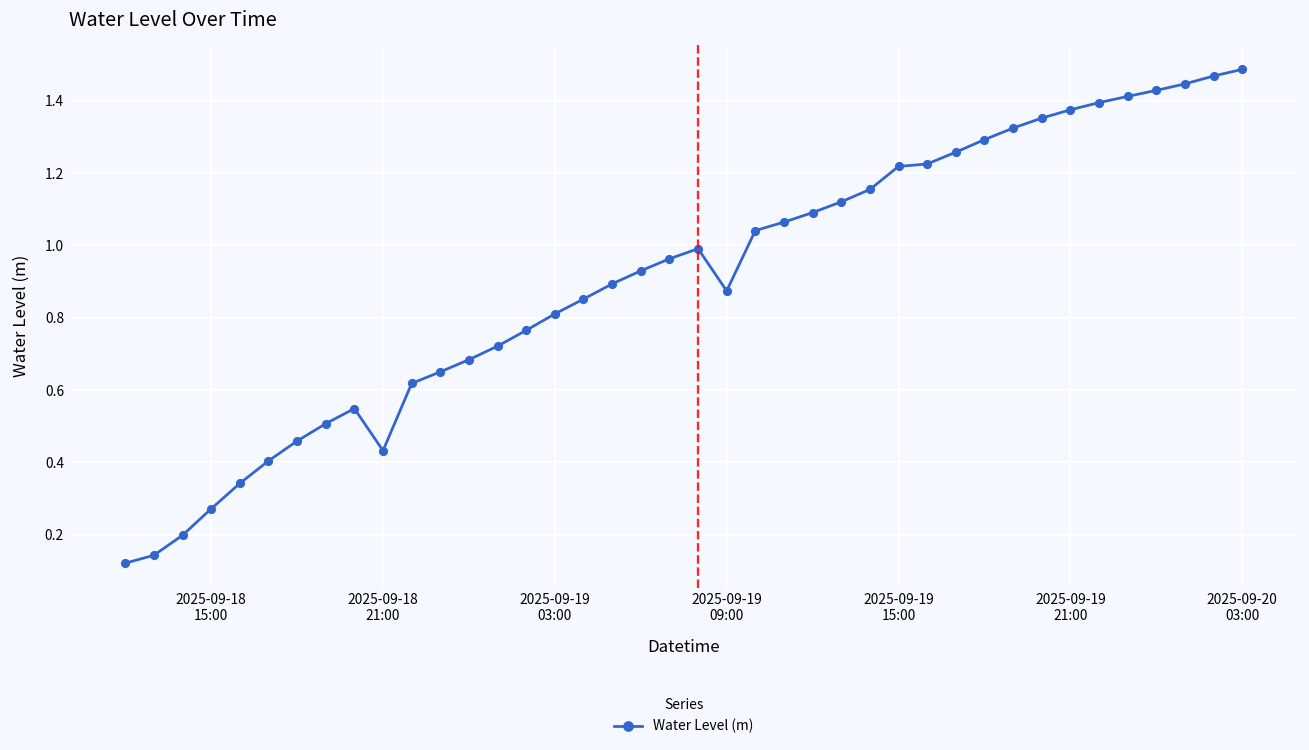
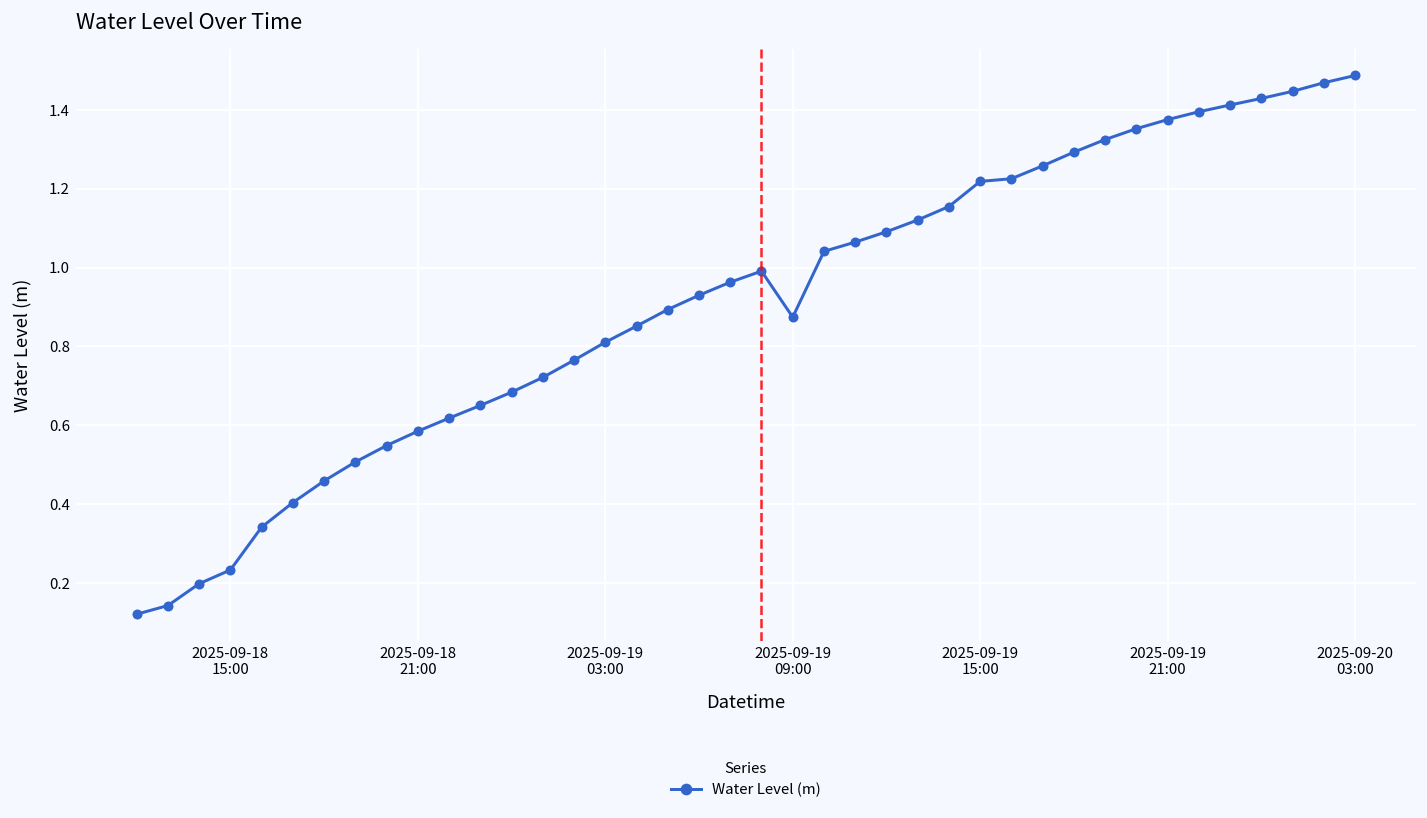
  {
-   "2025-09-18 15:00": 0.27,
-   "2025-09-18 21:00": 0.43,
+   "2025-09-18 15:00": 0.23,
+   "2025-09-18 21:00": 0.58,
    "2025-09-19 03:00": 0.81,
    "2025-09-19 09:00": 0.87,
    "2025-09-19 15:00": 1.22,
    "2025-09-19 21:00": 1.38,
    "2025-09-20 03:00": 1.49
  }
